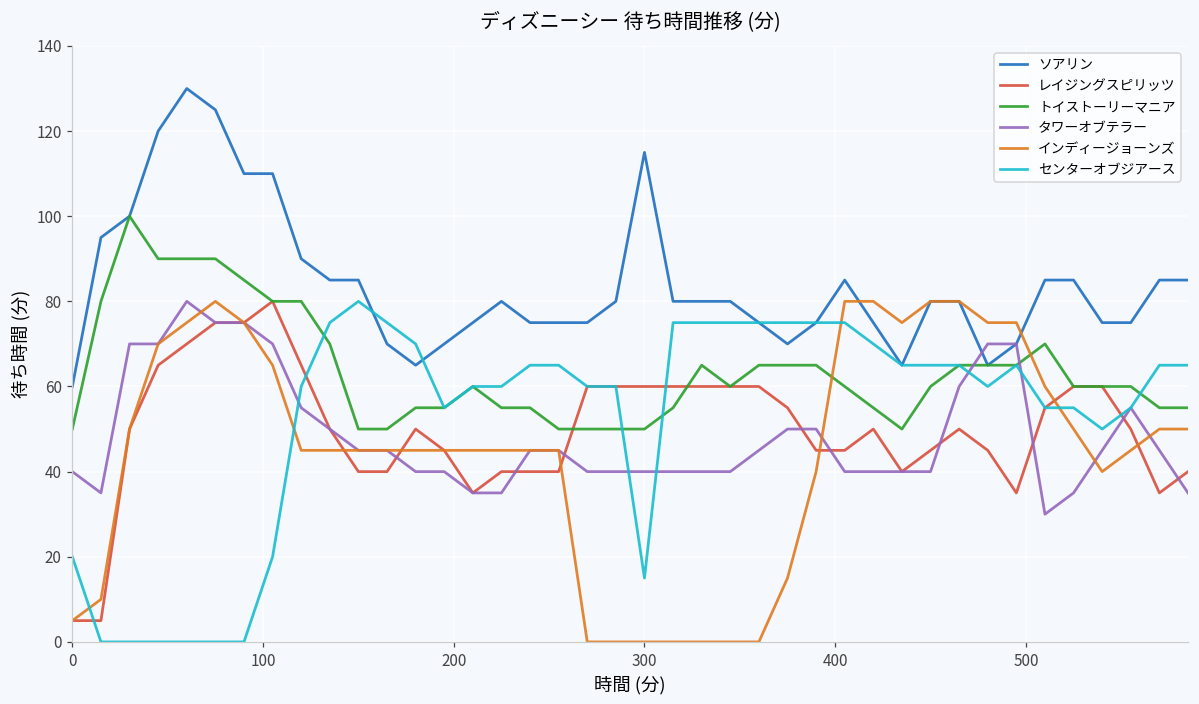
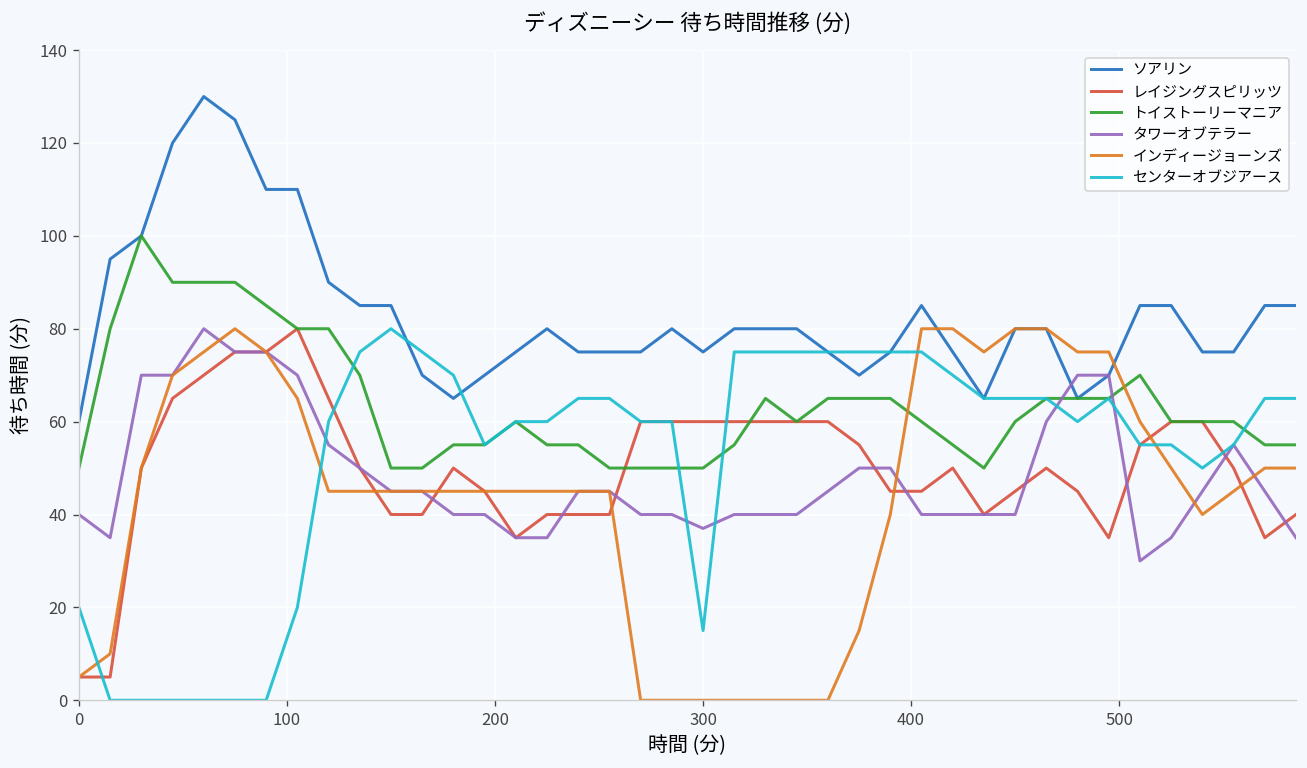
  {
    "ソアリン": {
      "0": 60,
-     "300": 115
+     "300": 75
    },
    "トイストーリーマニア": {
      "0": 50,
      "300": 50
    },
    "タワーオブテラー": {
      "0": 40,
-     "300": 40
+     "300": 37
    },
    "センターオブジアース": {
      "0": 20,
      "300": 15
    }
  }
